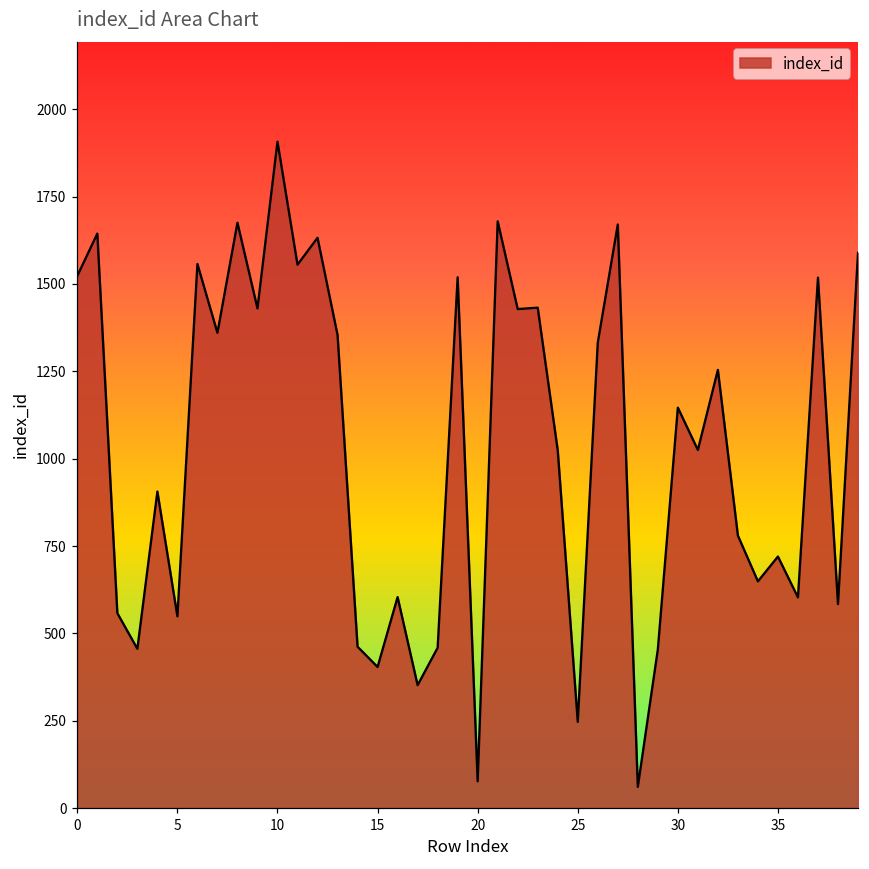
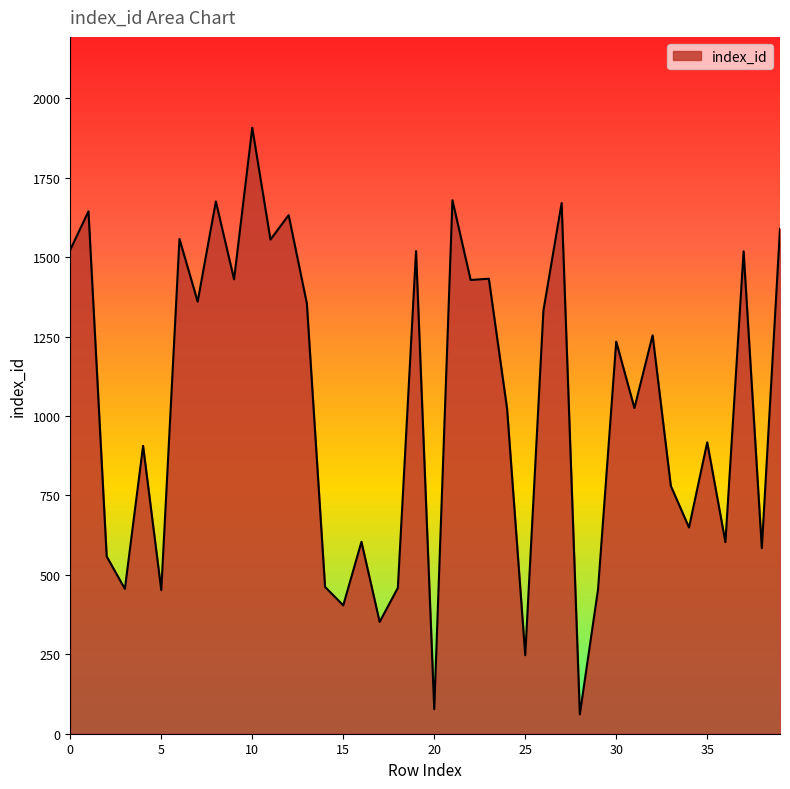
  {
    "0": 1520,
-   "5": 550,
+   "5": 450,
    "10": 1910,
    "15": 400,
    "20": 80,
    "25": 250,
-   "30": 1150,
-   "35": 720
+   "30": 1230,
+   "35": 920
  }
